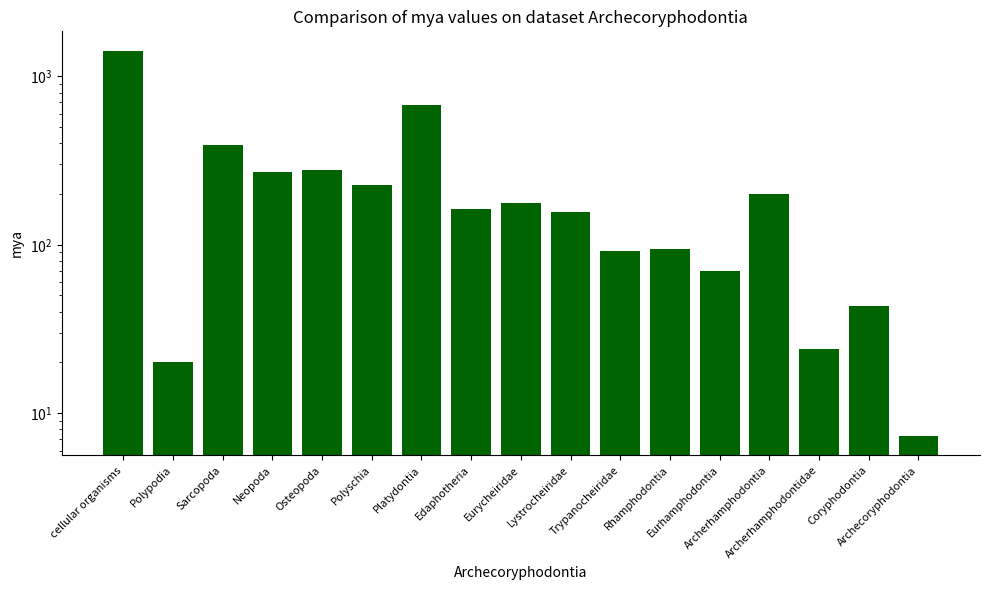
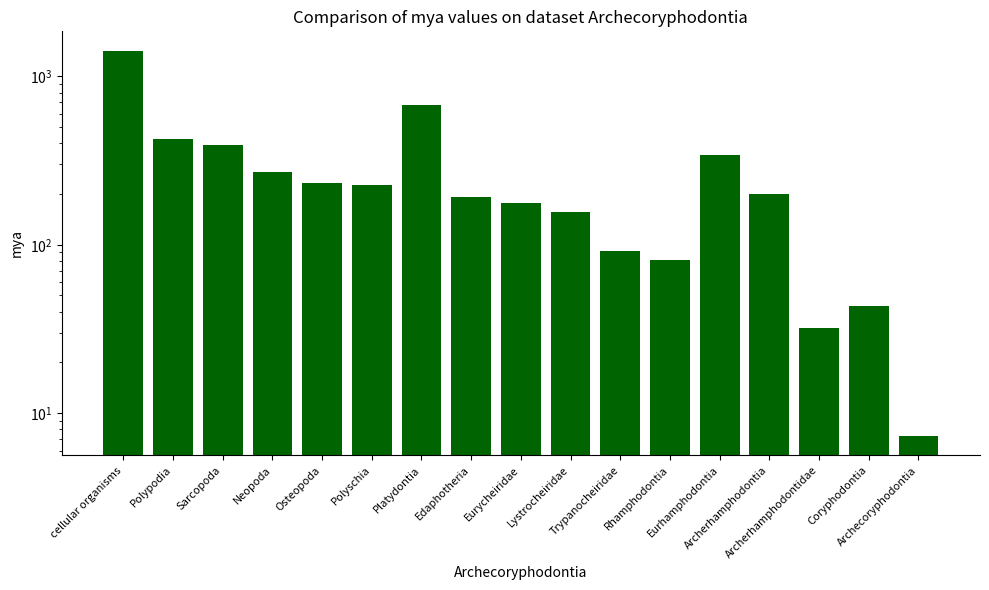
  {
    "cellular organisms": 1400,
-   "Polypodia": 20,
+   "Polypodia": 420,
    "Sarcopoda": 390,
    "Neopoda": 270,
-   "Osteopoda": 280,
+   "Osteopoda": 230,
    "Polyschia": 230,
    "Platydontia": 670,
-   "Edaphotheria": 160,
+   "Edaphotheria": 190,
    "Eurycheiridae": 180,
    "Lystrocheiridae": 160,
    "Trypanocheiridae": 90,
-   "Rhamphodontia": 100,
-   "Eurhamphodontia": 70,
+   "Rhamphodontia": 80,
+   "Eurhamphodontia": 340,
    "Archerhamphodontia": 200,
-   "Archerhamphodontidae": 24,
+   "Archerhamphodontidae": 32,
    "Coryphodontia": 43,
    "Archecoryphodontia": 7.3
  }
